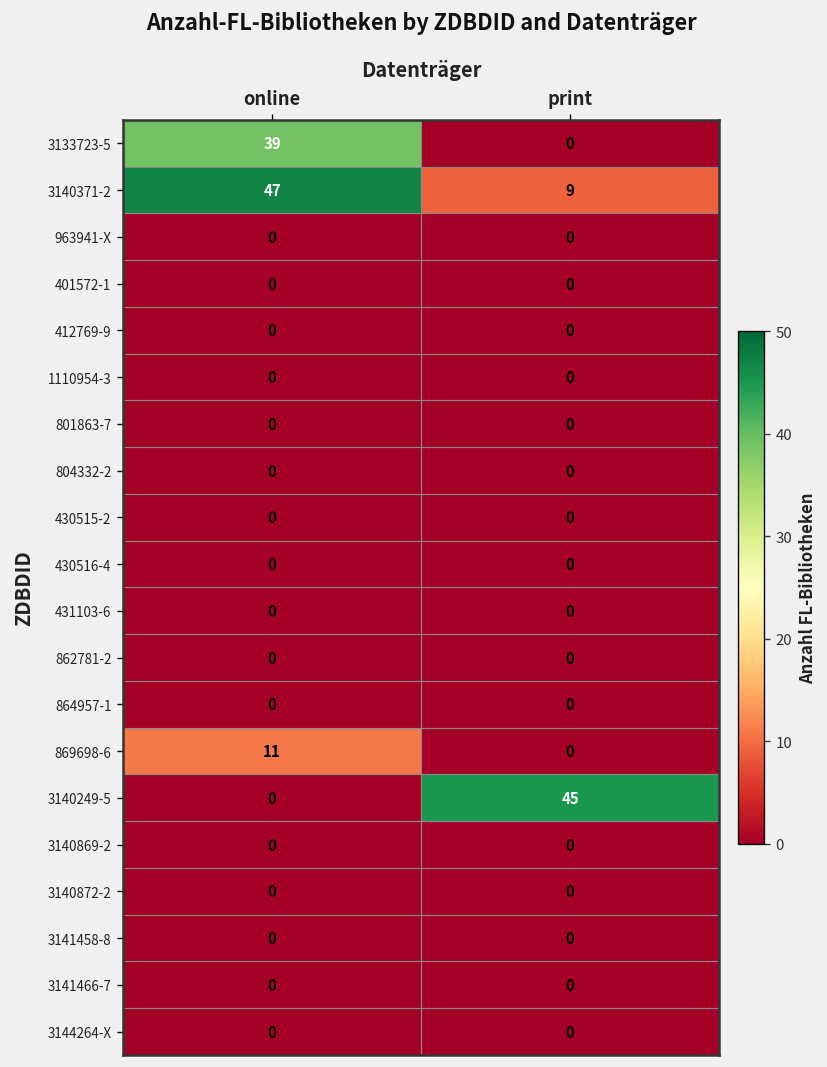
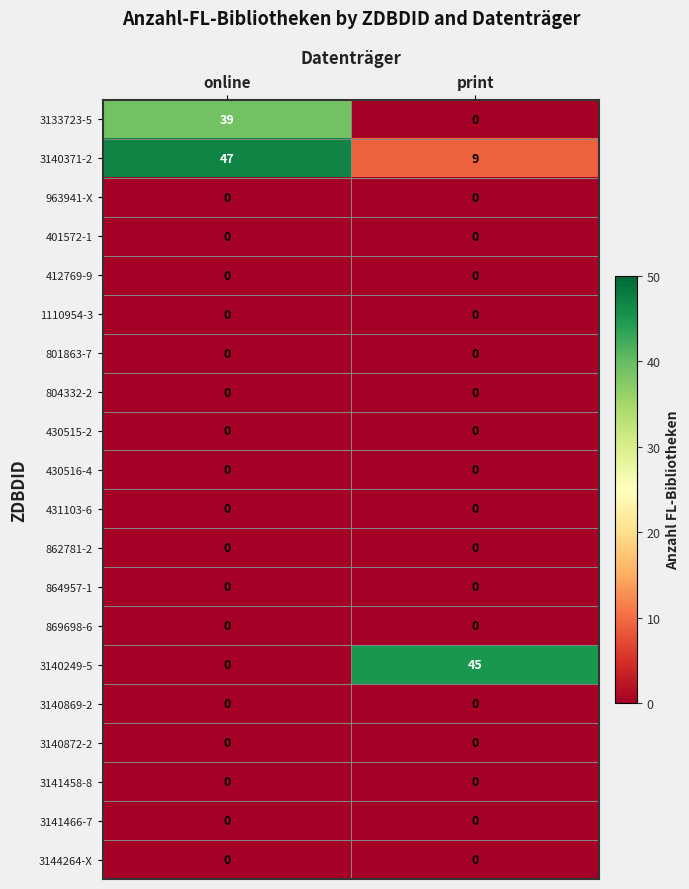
  {
    "3133723-5": {
      "online": 39,
      "print": 0
    },
    "3140371-2": {
      "online": 47,
      "print": 9
    },
    "963941-X": {
      "online": 0,
      "print": 0
    },
    "401572-1": {
      "online": 0,
      "print": 0
    },
    "412769-9": {
      "online": 0,
      "print": 0
    },
    "1110954-3": {
      "online": 0,
      "print": 0
    },
    "801863-7": {
      "online": 0,
      "print": 0
    },
    "804332-2": {
      "online": 0,
      "print": 0
    },
    "430515-2": {
      "online": 0,
      "print": 0
    },
    "430516-4": {
      "online": 0,
      "print": 0
    },
    "431103-6": {
      "online": 0,
      "print": 0
    },
    "862781-2": {
      "online": 0,
      "print": 0
    },
    "864957-1": {
      "online": 0,
      "print": 0
    },
    "869698-6": {
-     "online": 11,
+     "online": 0,
      "print": 0
    },
    "3140249-5": {
      "online": 0,
      "print": 45
    },
    "3140869-2": {
      "online": 0,
      "print": 0
    },
    "3140872-2": {
      "online": 0,
      "print": 0
    },
    "3141458-8": {
      "online": 0,
      "print": 0
    },
    "3141466-7": {
      "online": 0,
      "print": 0
    },
    "3144264-X": {
      "online": 0,
      "print": 0
    }
  }
